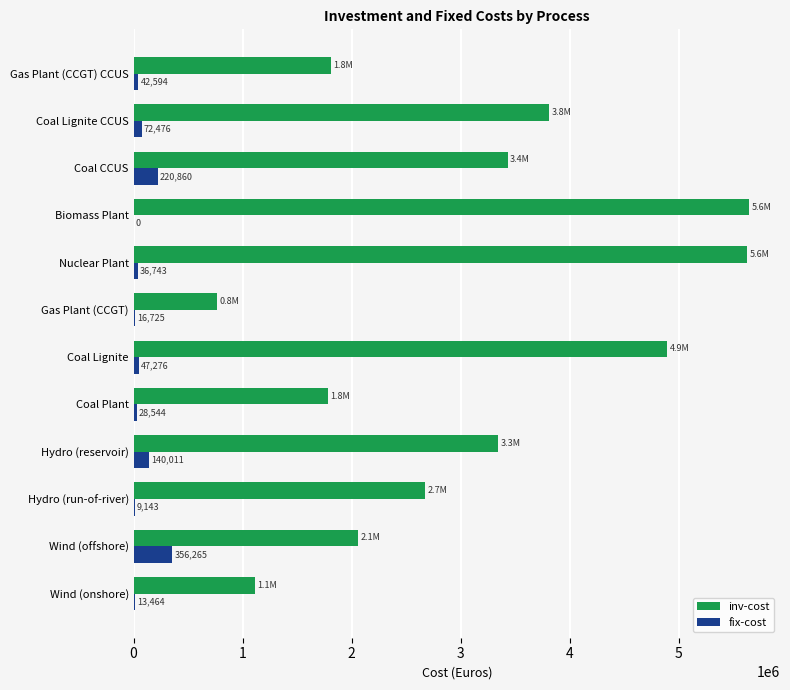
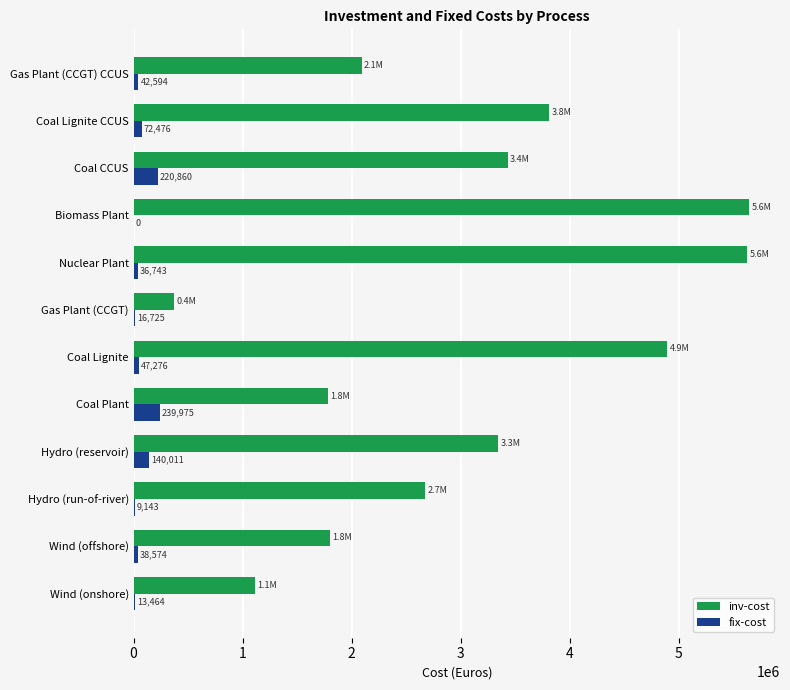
  {
    "inv-cost": {
-     "Gas Plant (CCGT) CCUS": "1.8M",
+     "Gas Plant (CCGT) CCUS": "2.1M",
      "Coal Lignite CCUS": "3.8M",
      "Coal CCUS": "3.4M",
      "Biomass Plant": "5.6M",
      "Nuclear Plant": "5.6M",
-     "Gas Plant (CCGT)": "0.8M",
+     "Gas Plant (CCGT)": "0.4M",
      "Coal Lignite": "4.9M",
      "Coal Plant": "1.8M",
      "Hydro (reservoir)": "3.3M",
      "Hydro (run-of-river)": "2.7M",
-     "Wind (offshore)": "2.1M",
+     "Wind (offshore)": "1.8M",
      "Wind (onshore)": "1.1M"
    },
    "fix-cost": {
      "Gas Plant (CCGT) CCUS": "42,594",
      "Coal Lignite CCUS": "72,476",
      "Coal CCUS": "220,860",
      "Biomass Plant": "0",
      "Nuclear Plant": "36,743",
      "Gas Plant (CCGT)": "16,725",
      "Coal Lignite": "47,276",
-     "Coal Plant": "28,544",
+     "Coal Plant": "239,975",
      "Hydro (reservoir)": "140,011",
      "Hydro (run-of-river)": "9,143",
-     "Wind (offshore)": "356,265",
+     "Wind (offshore)": "38,574",
      "Wind (onshore)": "13,464"
    }
  }
